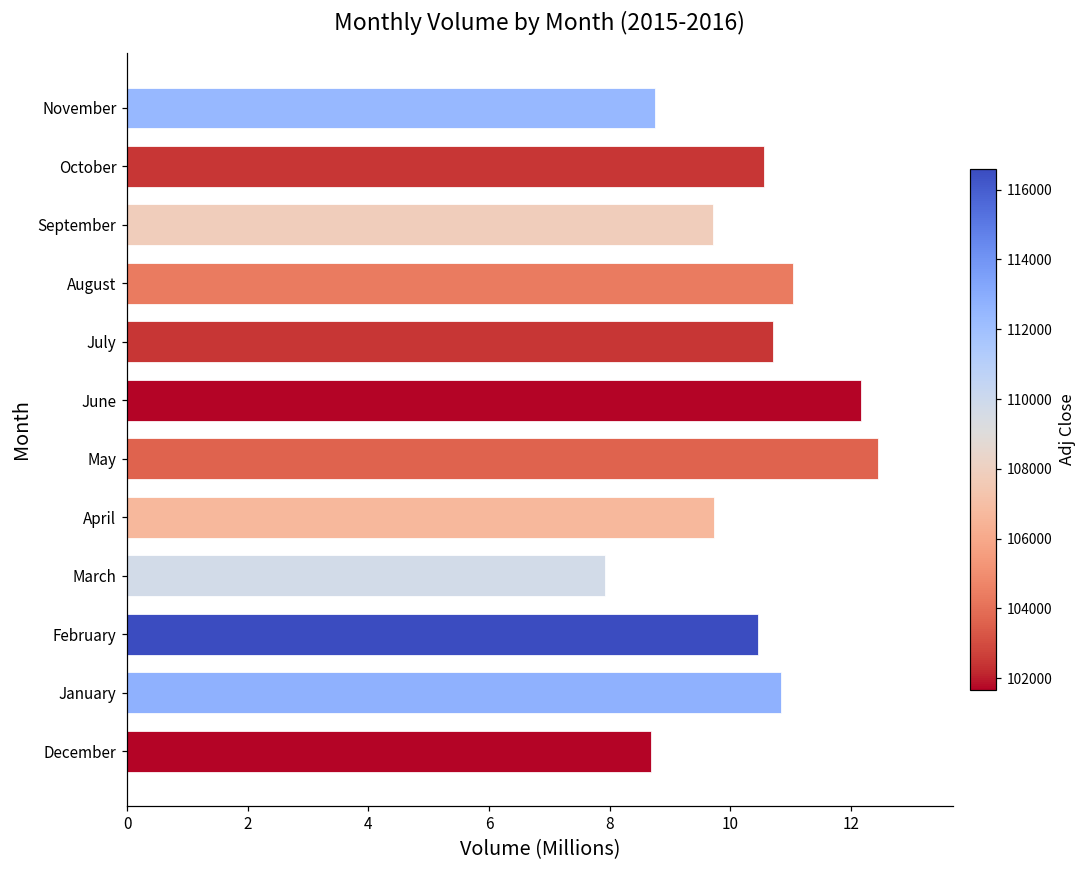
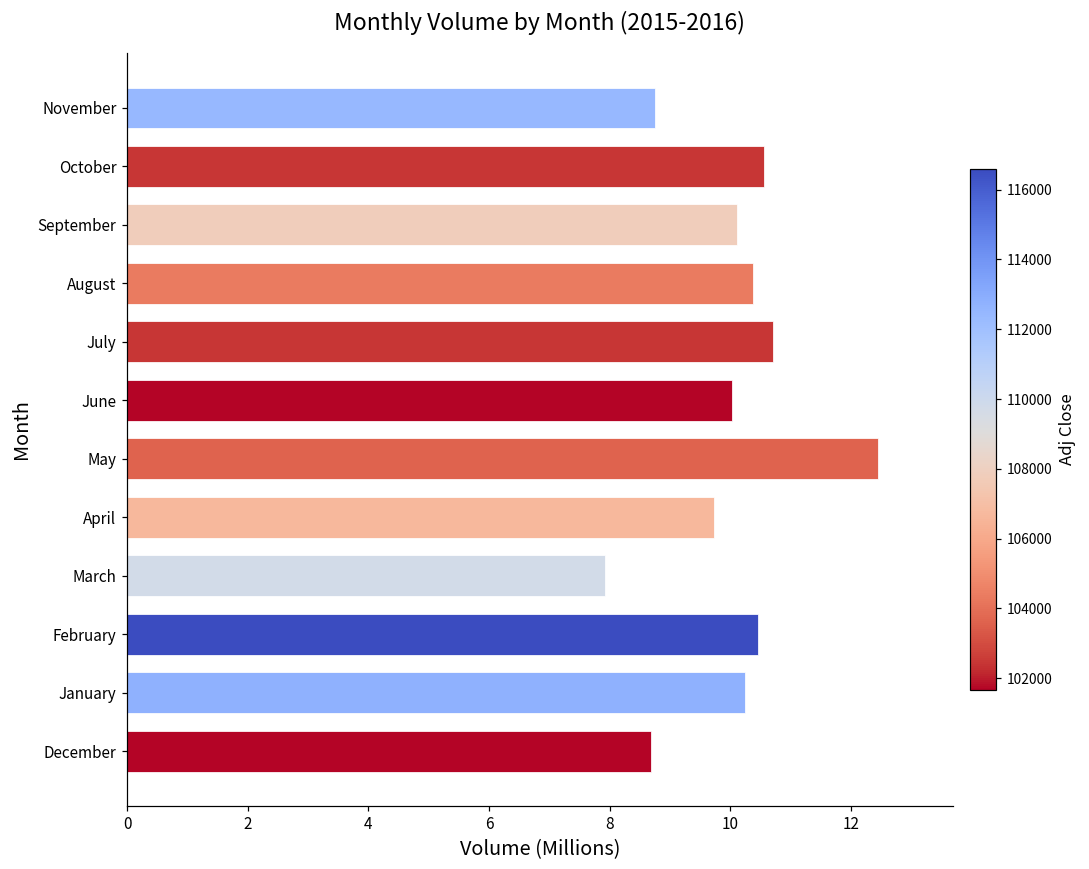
  {
    "November": 8.7,
    "October": 10.6,
-   "September": 9.7,
-   "August": 11.0,
+   "September": 10.1,
+   "August": 10.4,
    "July": 10.7,
-   "June": 12.2,
+   "June": 10.0,
    "May": 12.4,
    "April": 9.7,
    "March": 7.9,
    "February": 10.5,
-   "January": 10.8,
+   "January": 10.3,
    "December": 8.7
  }
